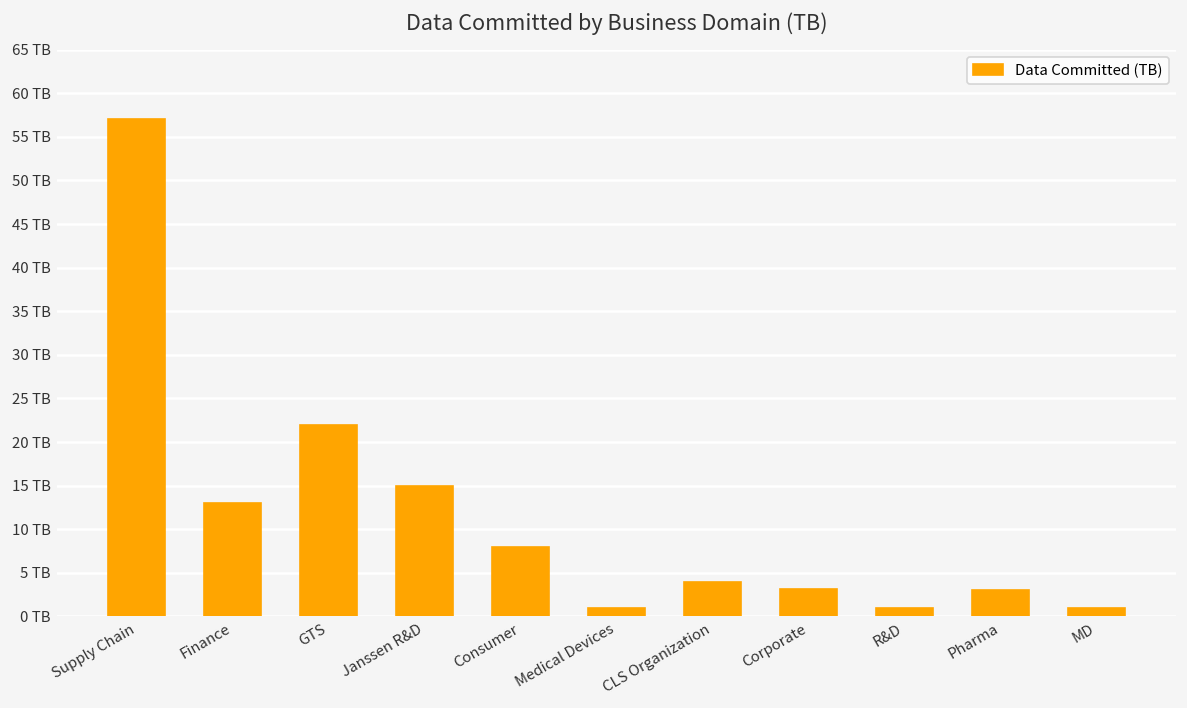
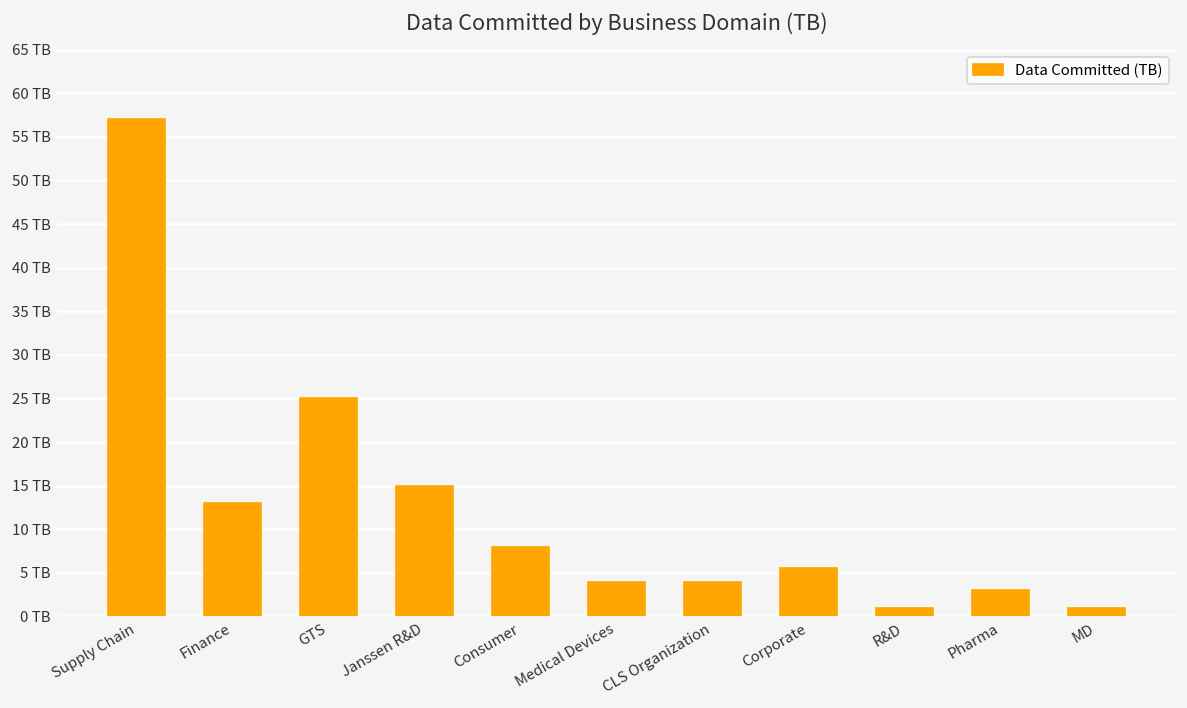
  {
    "Supply Chain": "57 TB",
    "Finance": "13 TB",
-   "GTS": "22 TB",
+   "GTS": "25 TB",
    "Janssen R&D": "15 TB",
    "Consumer": "8 TB",
-   "Medical Devices": "1 TB",
+   "Medical Devices": "4 TB",
    "CLS Organization": "4 TB",
-   "Corporate": "3 TB",
+   "Corporate": "6 TB",
    "R&D": "1 TB",
    "Pharma": "3 TB",
    "MD": "1 TB"
  }
